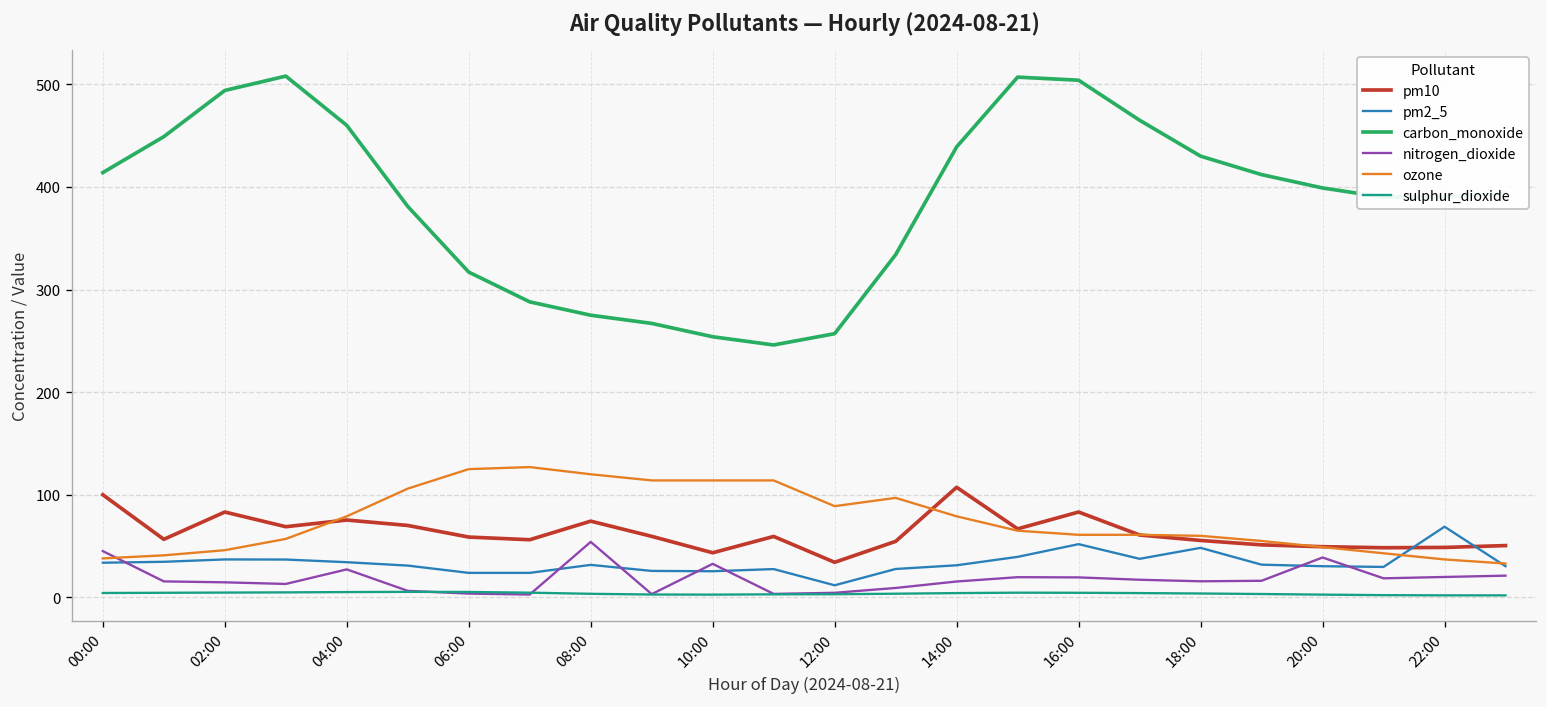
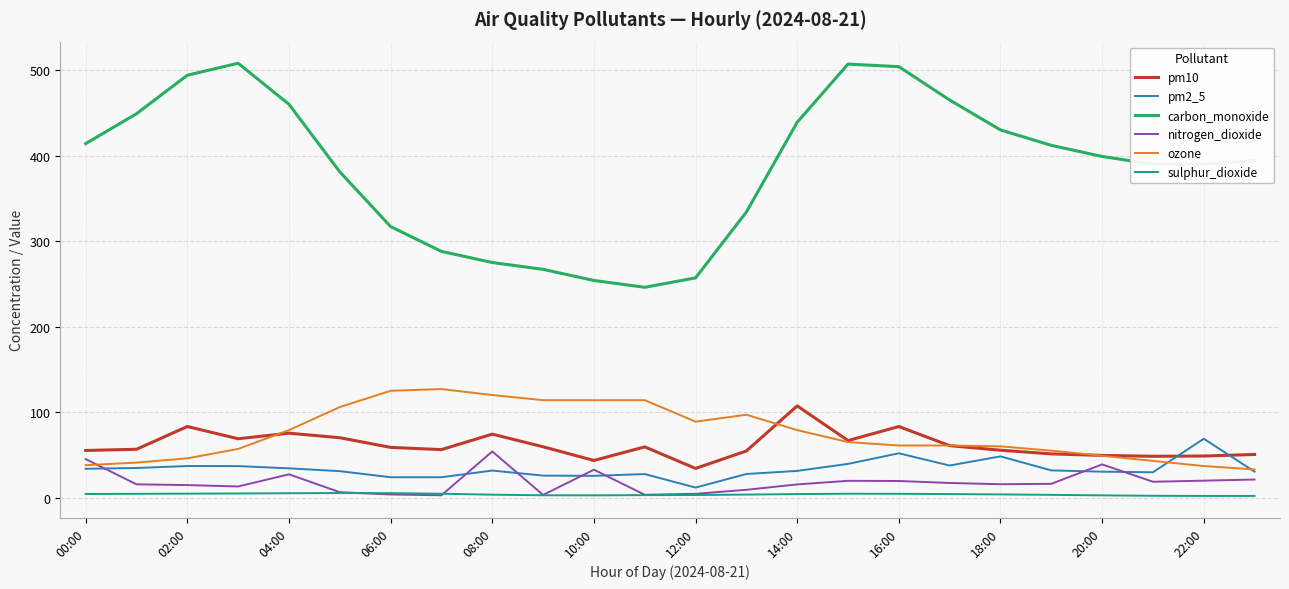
  {
    "pm10": {
-     "00:00": 100,
+     "00:00": 60,
      "02:00": 80,
      "04:00": 80,
      "06:00": 60,
      "08:00": 70,
      "10:00": 40,
      "12:00": 30,
      "14:00": 110,
      "16:00": 80,
      "18:00": 60,
      "22:00": 50
    },
    "pm2_5": {
      "00:00": 30,
      "02:00": 40,
      "04:00": 30,
      "06:00": 20,
      "08:00": 30,
      "10:00": 30,
      "12:00": 10,
      "14:00": 30,
      "16:00": 50,
      "18:00": 50,
      "20:00": 30,
      "22:00": 70
    },
    "nitrogen_dioxide": {
      "00:00": 50,
      "02:00": 10,
      "04:00": 30,
      "08:00": 50,
      "10:00": 30,
      "14:00": 20,
      "16:00": 20,
      "18:00": 20,
      "20:00": 40,
      "22:00": 20
    },
    "ozone": {
      "00:00": 40,
      "02:00": 50,
      "04:00": 80,
      "06:00": 130,
      "08:00": 120,
      "10:00": 110,
      "12:00": 90,
      "14:00": 80,
      "16:00": 60,
      "18:00": 60,
      "22:00": 40
    }
  }
